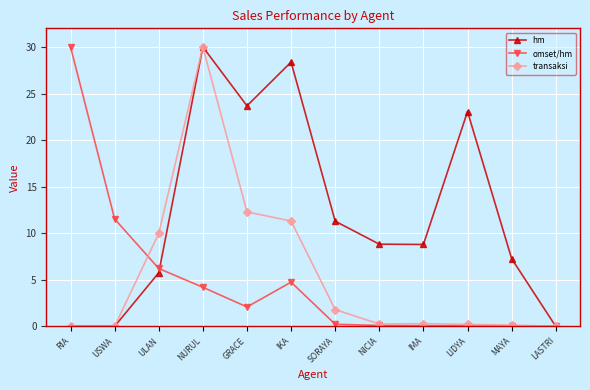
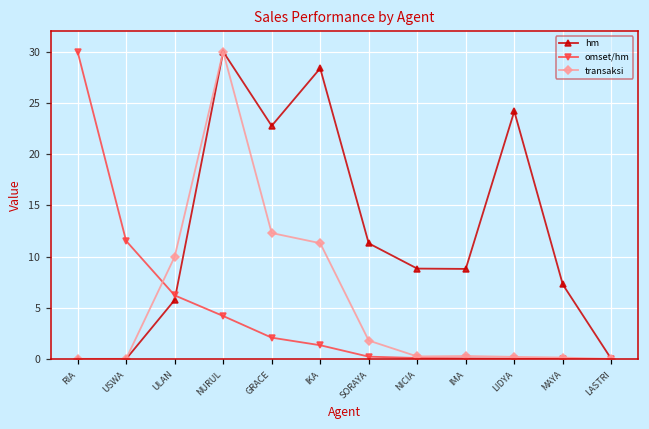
  {
    "hm": {
      "ULAN": 6,
-     "GRACE": 24,
+     "GRACE": 23,
      "IKA": 28,
      "SORAYA": 11,
      "NICIA": 9,
      "IMA": 9,
-     "LIDYA": 23,
+     "LIDYA": 24,
      "MAYA": 7
    },
    "omset/hm": {
      "RIA": 30,
      "USWA": 12,
      "ULAN": 6,
      "NURUL": 4,
      "GRACE": 2,
-     "IKA": 5,
+     "IKA": 1,
      "SORAYA": 0
    },
    "transaksi": {
      "ULAN": 10,
      "GRACE": 12,
      "IKA": 11,
      "SORAYA": 2
    }
  }
